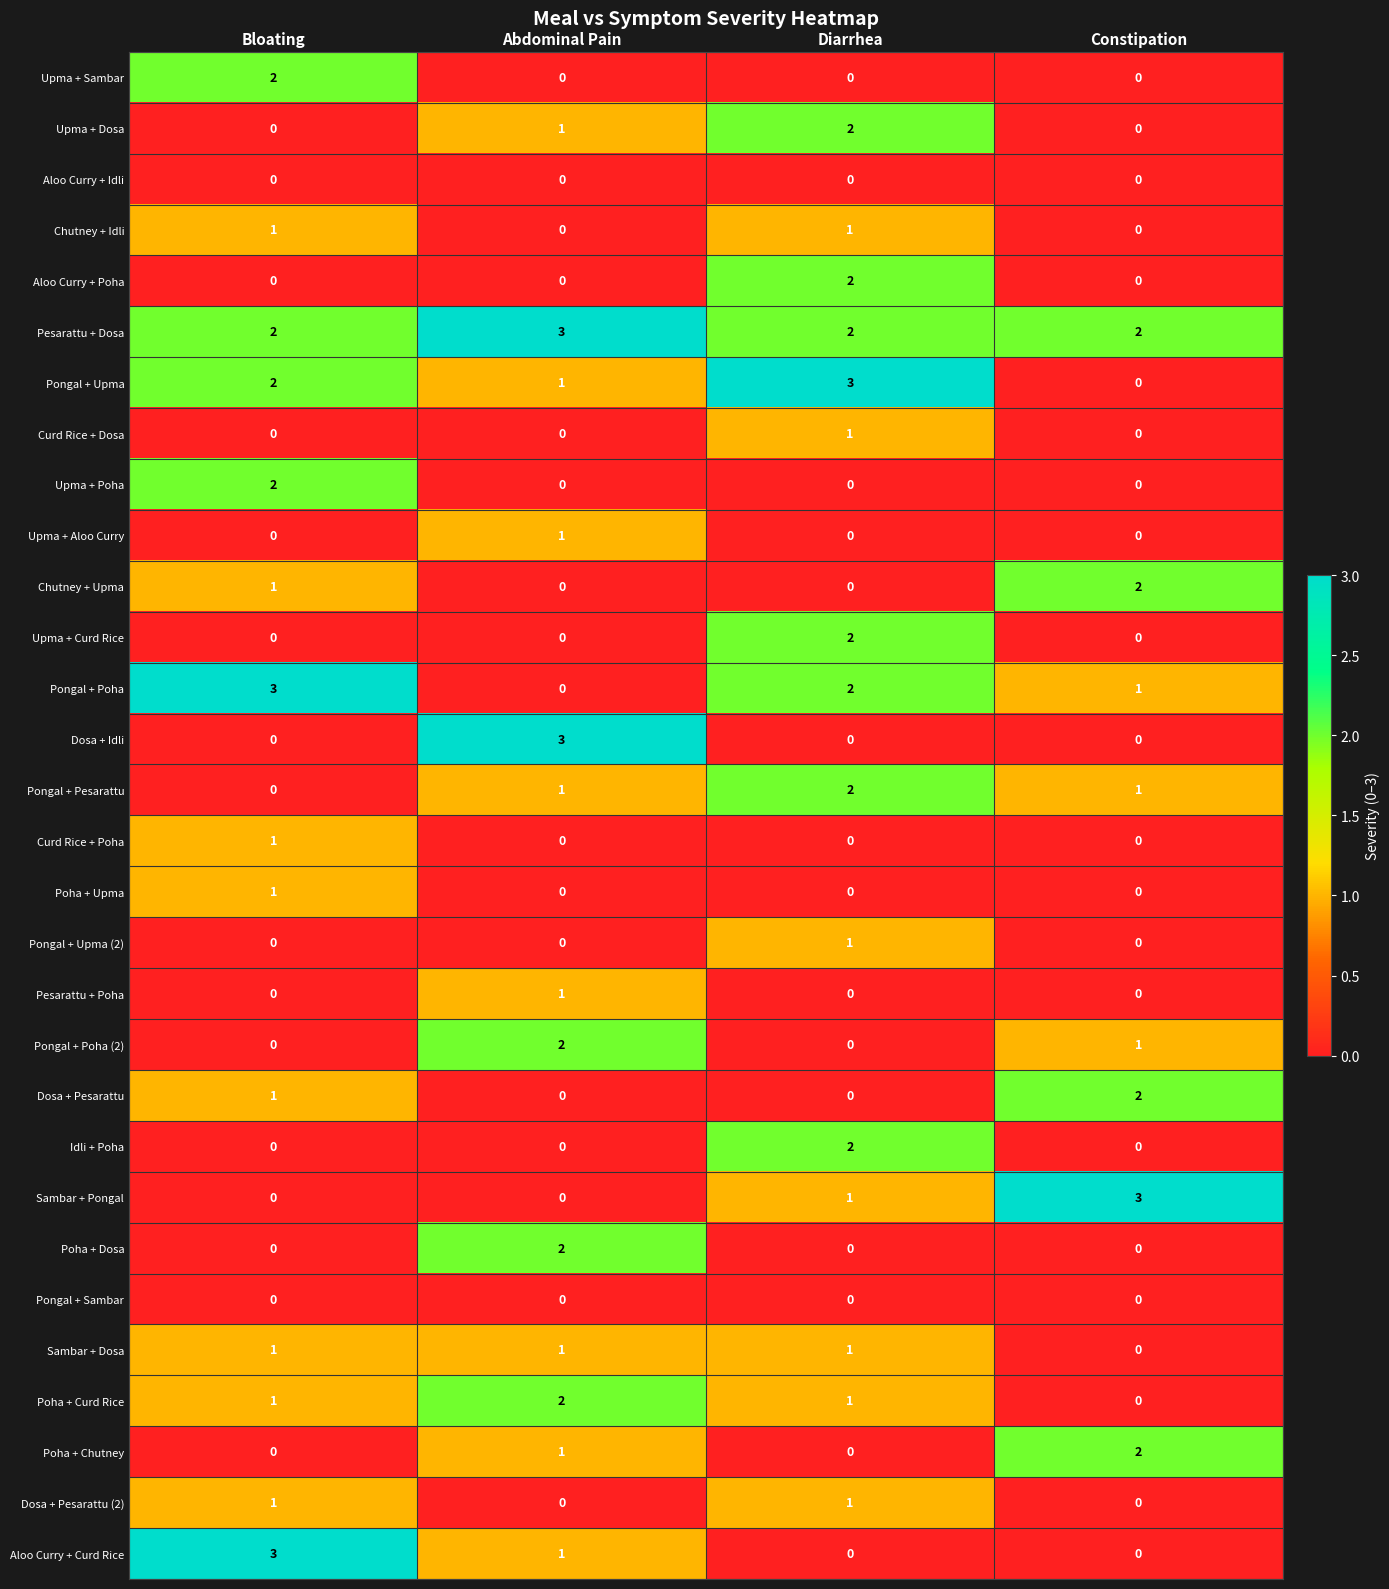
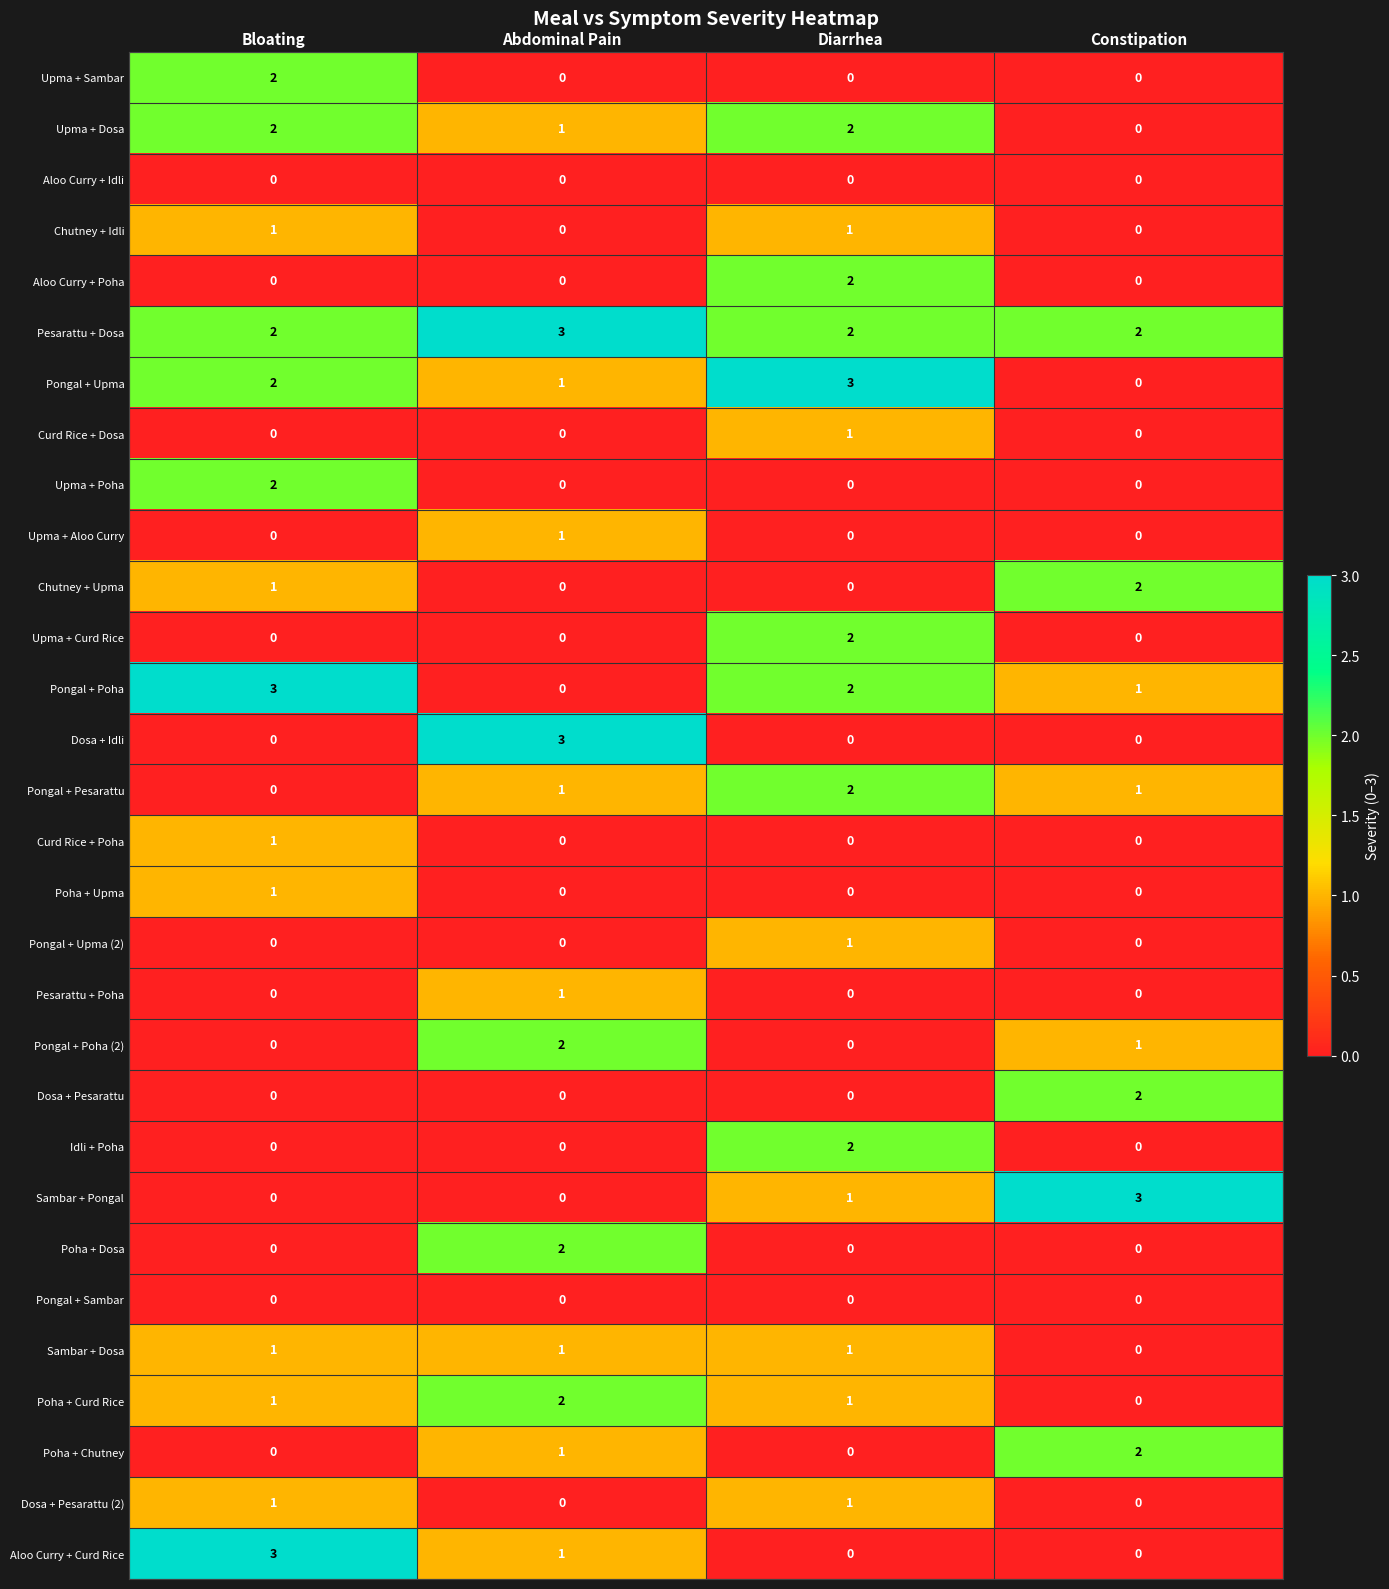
  {
    "Upma + Sambar": {
      "Bloating": 2,
      "Abdominal Pain": 0,
      "Diarrhea": 0,
      "Constipation": 0
    },
    "Upma + Dosa": {
-     "Bloating": 0,
+     "Bloating": 2,
      "Abdominal Pain": 1,
      "Diarrhea": 2,
      "Constipation": 0
    },
    "Aloo Curry + Idli": {
      "Bloating": 0,
      "Abdominal Pain": 0,
      "Diarrhea": 0,
      "Constipation": 0
    },
    "Chutney + Idli": {
      "Bloating": 1,
      "Abdominal Pain": 0,
      "Diarrhea": 1,
      "Constipation": 0
    },
    "Aloo Curry + Poha": {
      "Bloating": 0,
      "Abdominal Pain": 0,
      "Diarrhea": 2,
      "Constipation": 0
    },
    "Pesarattu + Dosa": {
      "Bloating": 2,
      "Abdominal Pain": 3,
      "Diarrhea": 2,
      "Constipation": 2
    },
    "Pongal + Upma": {
      "Bloating": 2,
      "Abdominal Pain": 1,
      "Diarrhea": 3,
      "Constipation": 0
    },
    "Curd Rice + Dosa": {
      "Bloating": 0,
      "Abdominal Pain": 0,
      "Diarrhea": 1,
      "Constipation": 0
    },
    "Upma + Poha": {
      "Bloating": 2,
      "Abdominal Pain": 0,
      "Diarrhea": 0,
      "Constipation": 0
    },
    "Upma + Aloo Curry": {
      "Bloating": 0,
      "Abdominal Pain": 1,
      "Diarrhea": 0,
      "Constipation": 0
    },
    "Chutney + Upma": {
      "Bloating": 1,
      "Abdominal Pain": 0,
      "Diarrhea": 0,
      "Constipation": 2
    },
    "Upma + Curd Rice": {
      "Bloating": 0,
      "Abdominal Pain": 0,
      "Diarrhea": 2,
      "Constipation": 0
    },
    "Pongal + Poha": {
      "Bloating": 3,
      "Abdominal Pain": 0,
      "Diarrhea": 2,
      "Constipation": 1
    },
    "Dosa + Idli": {
      "Bloating": 0,
      "Abdominal Pain": 3,
      "Diarrhea": 0,
      "Constipation": 0
    },
    "Pongal + Pesarattu": {
      "Bloating": 0,
      "Abdominal Pain": 1,
      "Diarrhea": 2,
      "Constipation": 1
    },
    "Curd Rice + Poha": {
      "Bloating": 1,
      "Abdominal Pain": 0,
      "Diarrhea": 0,
      "Constipation": 0
    },
    "Poha + Upma": {
      "Bloating": 1,
      "Abdominal Pain": 0,
      "Diarrhea": 0,
      "Constipation": 0
    },
    "Pongal + Upma (2)": {
      "Bloating": 0,
      "Abdominal Pain": 0,
      "Diarrhea": 1,
      "Constipation": 0
    },
    "Pesarattu + Poha": {
      "Bloating": 0,
      "Abdominal Pain": 1,
      "Diarrhea": 0,
      "Constipation": 0
    },
    "Pongal + Poha (2)": {
      "Bloating": 0,
      "Abdominal Pain": 2,
      "Diarrhea": 0,
      "Constipation": 1
    },
    "Dosa + Pesarattu": {
-     "Bloating": 1,
+     "Bloating": 0,
      "Abdominal Pain": 0,
      "Diarrhea": 0,
      "Constipation": 2
    },
    "Idli + Poha": {
      "Bloating": 0,
      "Abdominal Pain": 0,
      "Diarrhea": 2,
      "Constipation": 0
    },
    "Sambar + Pongal": {
      "Bloating": 0,
      "Abdominal Pain": 0,
      "Diarrhea": 1,
      "Constipation": 3
    },
    "Poha + Dosa": {
      "Bloating": 0,
      "Abdominal Pain": 2,
      "Diarrhea": 0,
      "Constipation": 0
    },
    "Pongal + Sambar": {
      "Bloating": 0,
      "Abdominal Pain": 0,
      "Diarrhea": 0,
      "Constipation": 0
    },
    "Sambar + Dosa": {
      "Bloating": 1,
      "Abdominal Pain": 1,
      "Diarrhea": 1,
      "Constipation": 0
    },
    "Poha + Curd Rice": {
      "Bloating": 1,
      "Abdominal Pain": 2,
      "Diarrhea": 1,
      "Constipation": 0
    },
    "Poha + Chutney": {
      "Bloating": 0,
      "Abdominal Pain": 1,
      "Diarrhea": 0,
      "Constipation": 2
    },
    "Dosa + Pesarattu (2)": {
      "Bloating": 1,
      "Abdominal Pain": 0,
      "Diarrhea": 1,
      "Constipation": 0
    },
    "Aloo Curry + Curd Rice": {
      "Bloating": 3,
      "Abdominal Pain": 1,
      "Diarrhea": 0,
      "Constipation": 0
    }
  }
